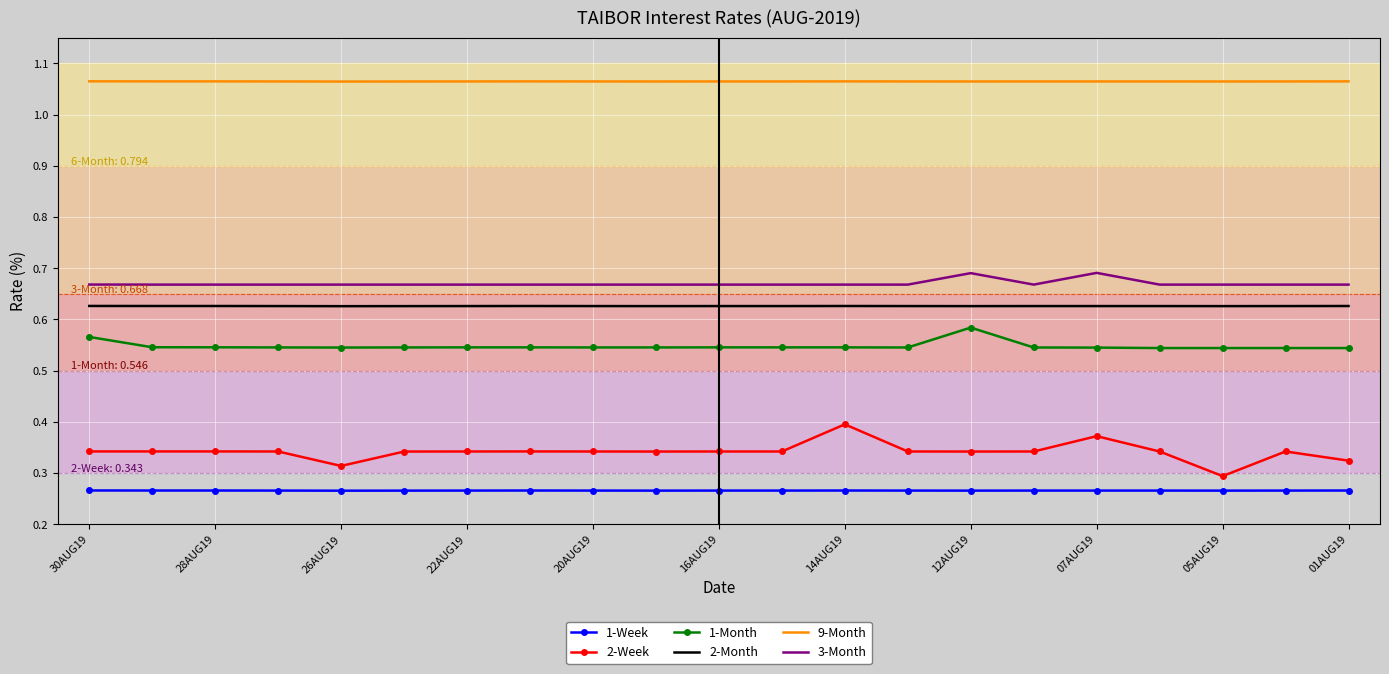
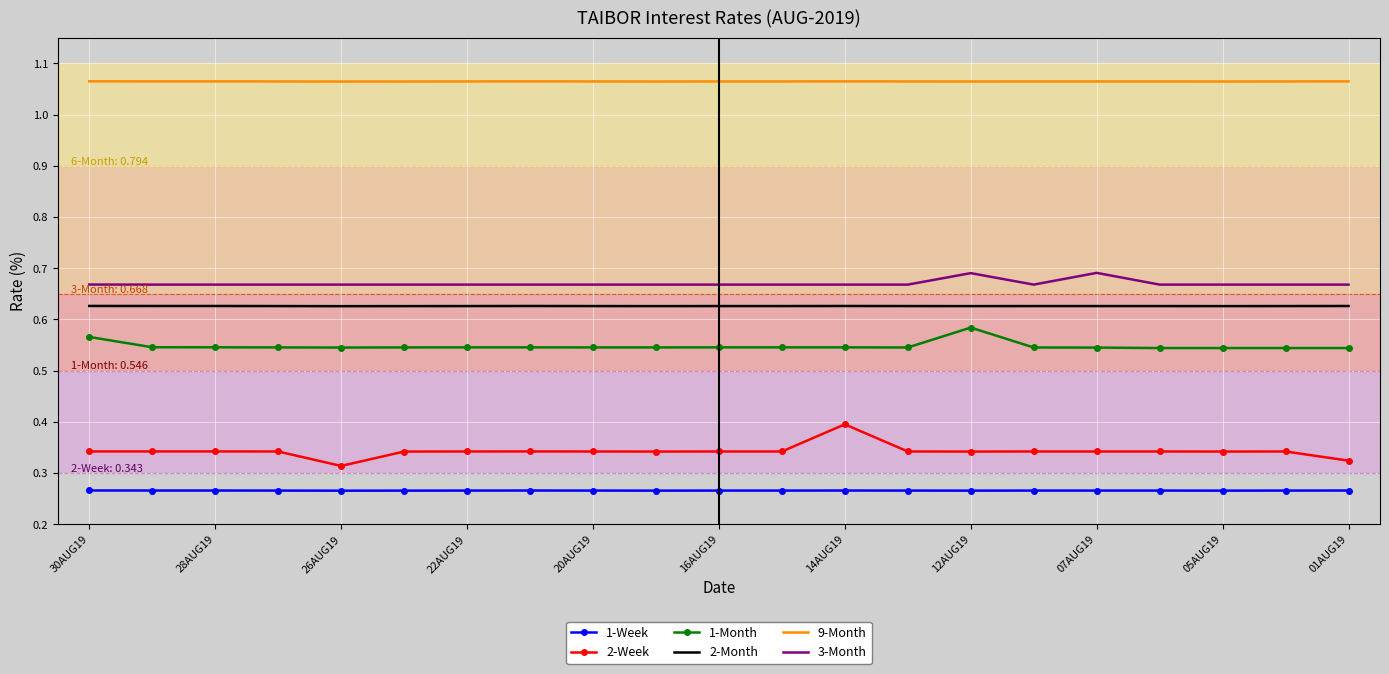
  {
    "1-Week": {
      "30AUG19": 0.27,
      "28AUG19": 0.27,
      "26AUG19": 0.27,
      "22AUG19": 0.27,
      "20AUG19": 0.27,
      "16AUG19": 0.27,
      "14AUG19": 0.27,
      "12AUG19": 0.27,
      "07AUG19": 0.27,
      "05AUG19": 0.27,
      "01AUG19": 0.27
    },
    "2-Week": {
      "28AUG19": 0.34,
      "26AUG19": 0.31,
      "22AUG19": 0.34,
      "20AUG19": 0.34,
      "16AUG19": 0.34,
      "14AUG19": 0.40,
      "12AUG19": 0.34,
-     "07AUG19": 0.37,
-     "05AUG19": 0.29,
+     "07AUG19": 0.34,
+     "05AUG19": 0.34,
      "01AUG19": 0.32
    },
    "1-Month": {
      "28AUG19": 0.55,
      "26AUG19": 0.55,
      "22AUG19": 0.55,
      "20AUG19": 0.55,
      "16AUG19": 0.55,
      "14AUG19": 0.55,
      "12AUG19": 0.58,
      "07AUG19": 0.55,
      "05AUG19": 0.54,
      "01AUG19": 0.54
    },
    "2-Month": {
      "30AUG19": 0.63,
      "28AUG19": 0.63,
      "26AUG19": 0.63,
      "22AUG19": 0.63,
      "20AUG19": 0.63,
      "16AUG19": 0.63,
      "14AUG19": 0.63,
      "12AUG19": 0.63,
      "07AUG19": 0.63,
      "05AUG19": 0.63,
      "01AUG19": 0.63
    },
    "9-Month": {
      "30AUG19": 1.07,
      "28AUG19": 1.07,
      "26AUG19": 1.06,
      "22AUG19": 1.06,
      "20AUG19": 1.06,
      "16AUG19": 1.06,
      "14AUG19": 1.07,
      "12AUG19": 1.06,
      "07AUG19": 1.06,
      "05AUG19": 1.06,
      "01AUG19": 1.07
    },
    "3-Month": {
      "30AUG19": 0.668
    }
  }
